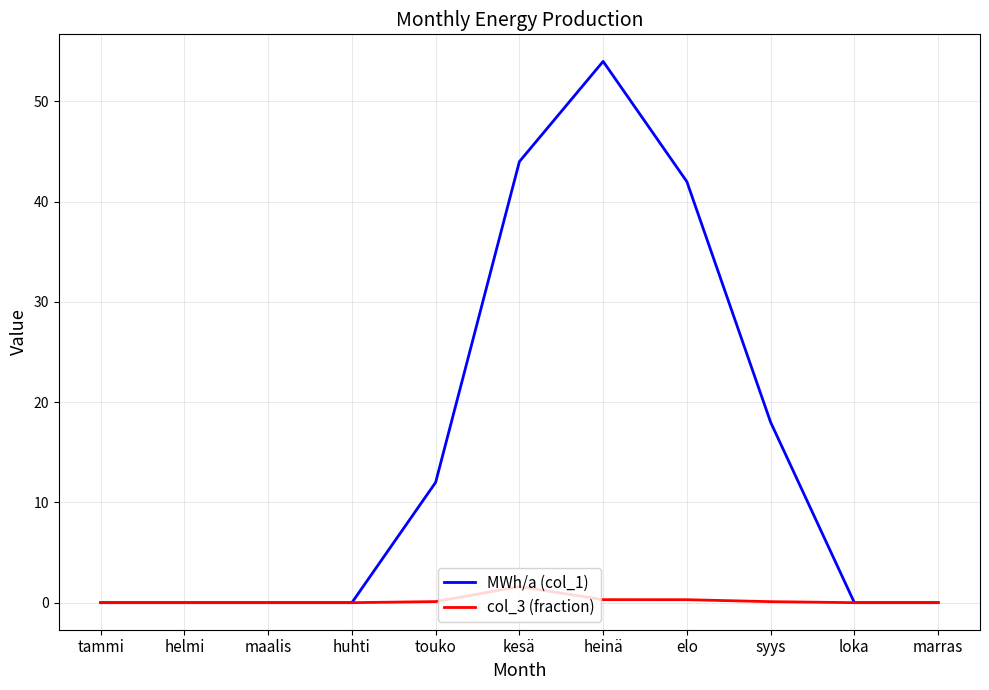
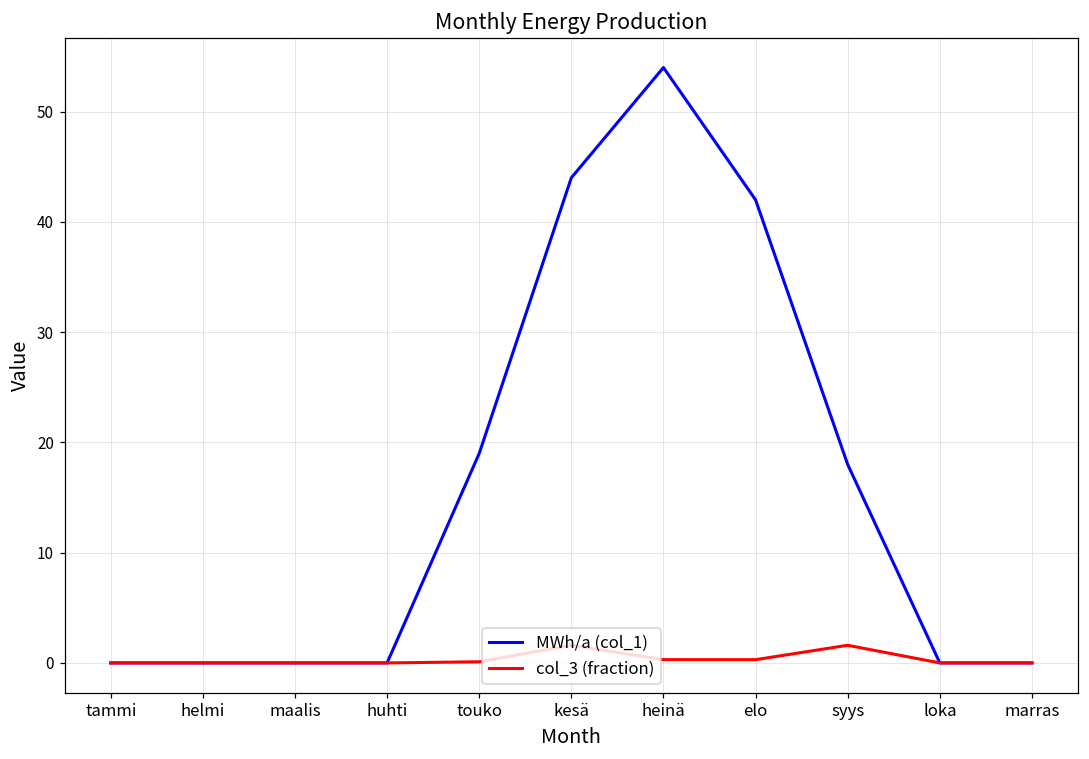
  {
    "MWh/a (col_1)": {
-     "touko": 12,
+     "touko": 19,
      "kesä": 44,
      "heinä": 54,
      "elo": 42,
      "syys": 18
    },
    "col_3 (fraction)": {
      "touko": 0.1,
      "heinä": 0.3,
      "elo": 0.3,
-     "syys": 0.1
+     "syys": 1.6
    }
  }
